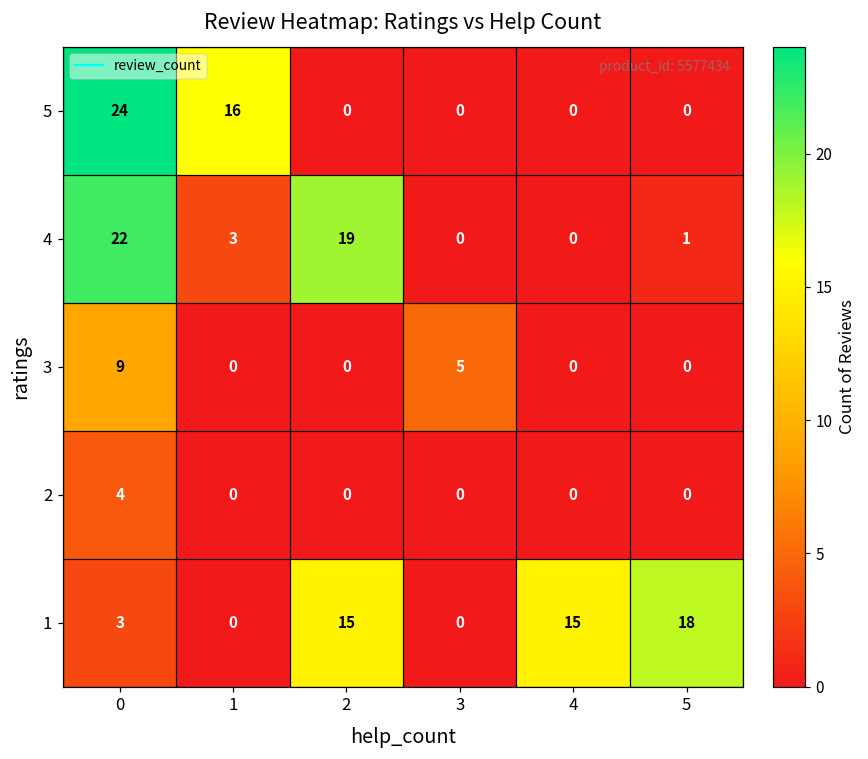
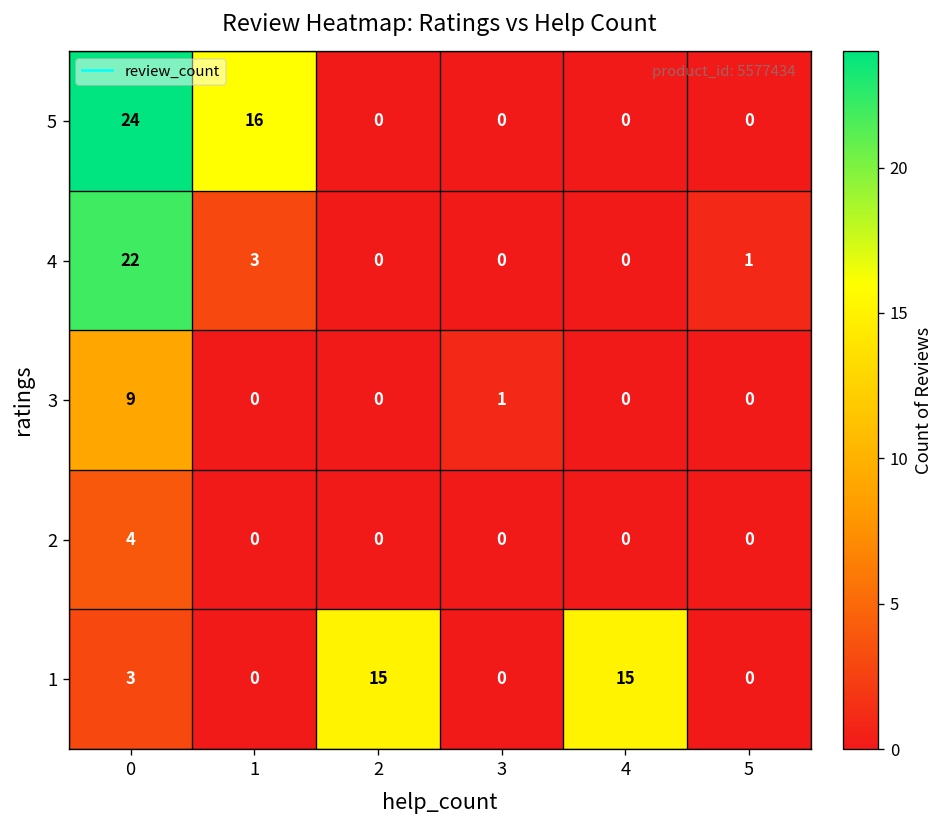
  {
    "5": {
      "0": 24,
      "1": 16,
      "2": 0,
      "3": 0,
      "4": 0
    },
    "4": {
      "0": 22,
      "1": 3,
-     "2": 19,
+     "2": 0,
      "3": 0,
      "4": 0,
      "5": 1
    },
    "3": {
      "0": 9,
      "1": 0,
      "2": 0,
-     "3": 5,
+     "3": 1,
      "4": 0,
      "5": 0
    },
    "2": {
      "0": 4,
      "1": 0,
      "2": 0,
      "3": 0,
      "4": 0,
      "5": 0
    },
    "1": {
      "0": 3,
      "1": 0,
      "2": 15,
      "3": 0,
      "4": 15,
-     "5": 18
+     "5": 0
    }
  }
